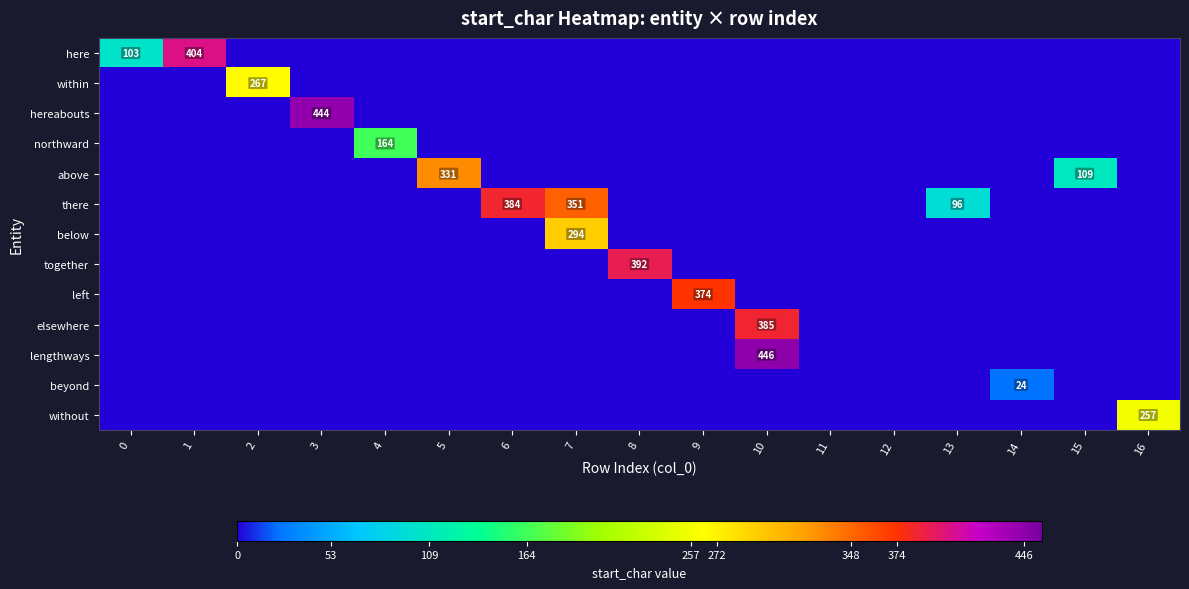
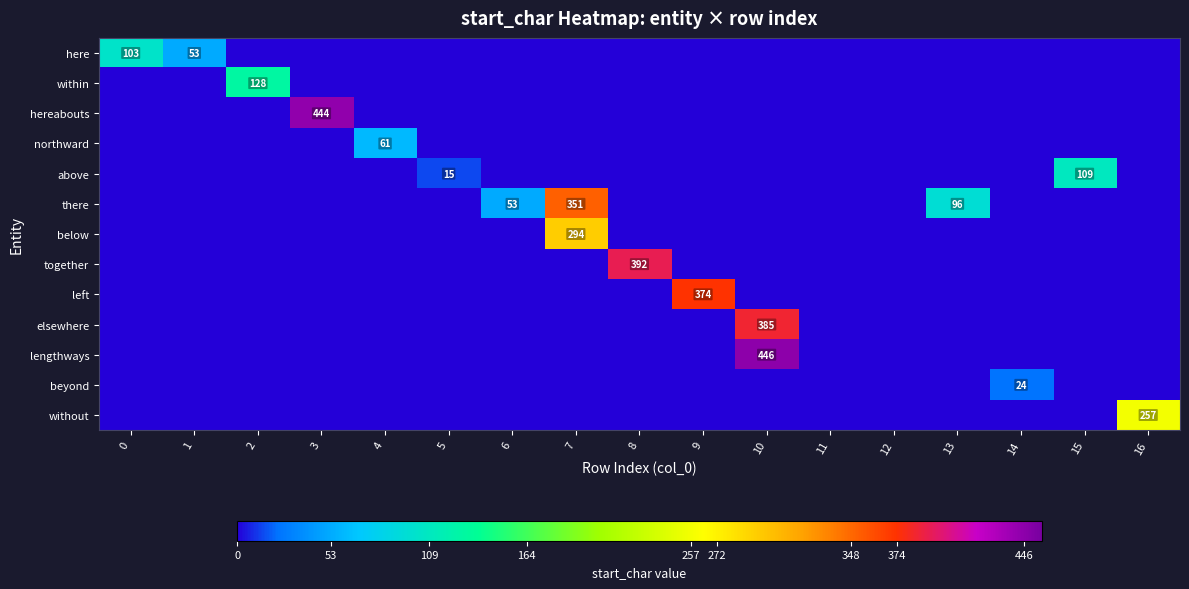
  {
    "here": {
-     "1": 404
+     "1": 53
    },
    "within": {
-     "2": 267
+     "2": 128
    },
    "northward": {
-     "4": 164
+     "4": 61
    },
    "above": {
-     "5": 331
+     "5": 15
    },
    "there": {
-     "6": 384
+     "6": 53
    }
  }
